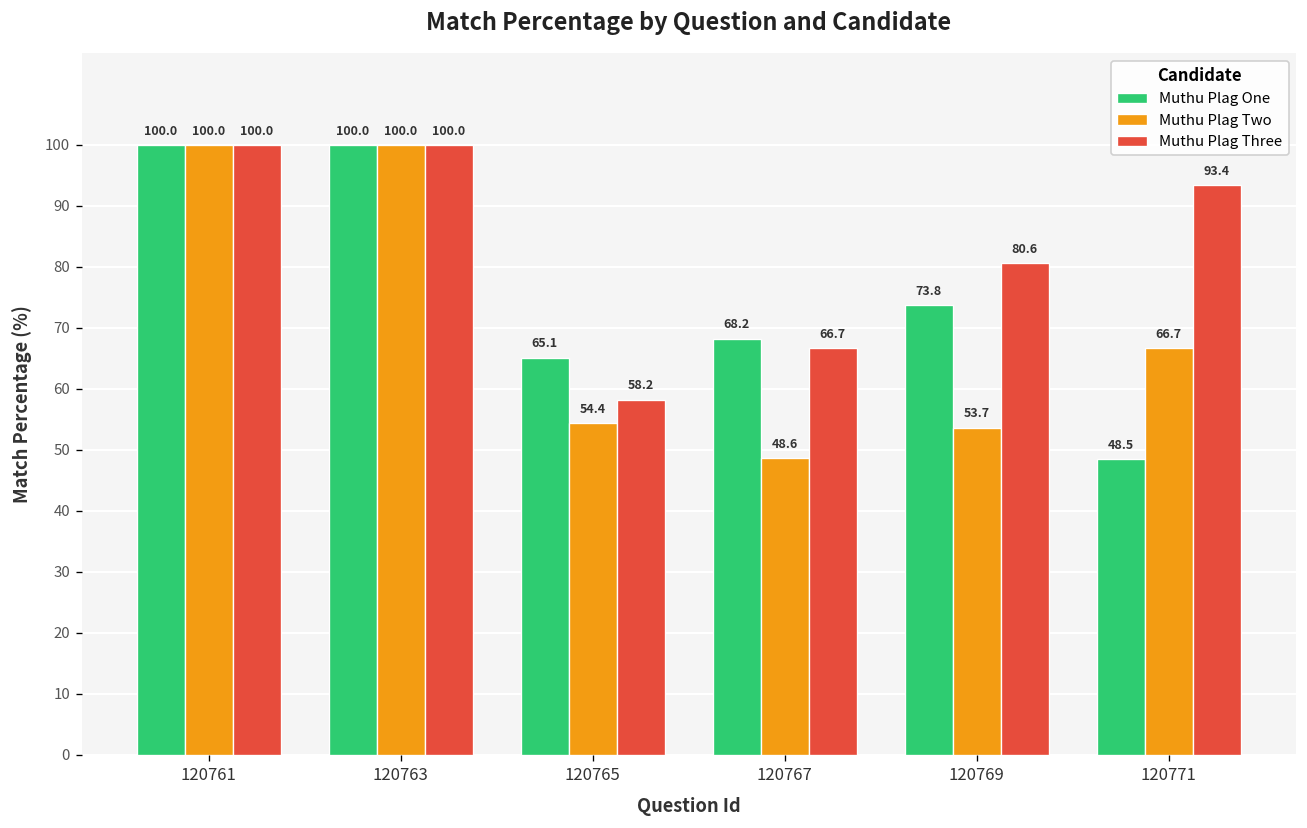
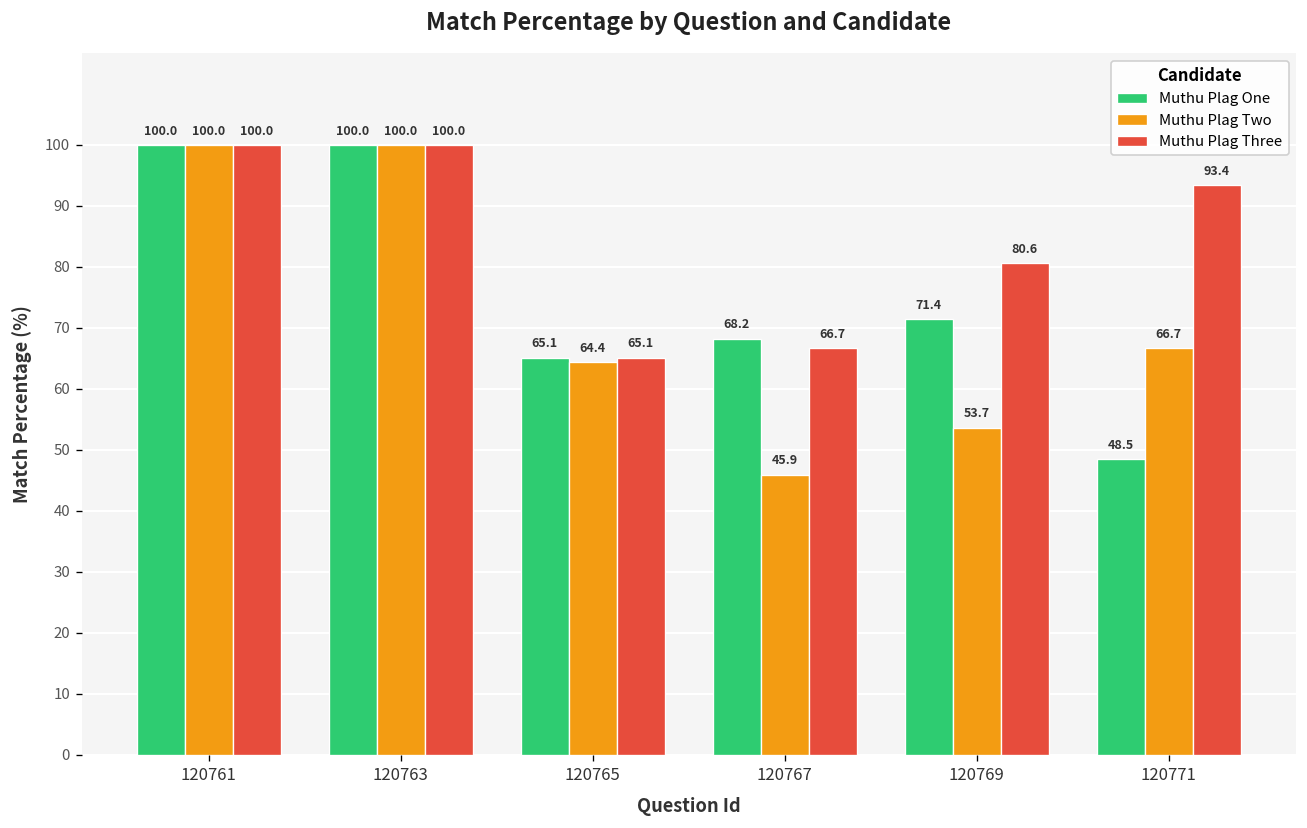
  {
    "Muthu Plag One": {
      "120761": 100.0,
      "120763": 100.0,
      "120765": 65.1,
      "120767": 68.2,
-     "120769": 73.8,
+     "120769": 71.4,
      "120771": 48.5
    },
    "Muthu Plag Two": {
      "120761": 100.0,
      "120763": 100.0,
-     "120765": 54.4,
-     "120767": 48.6,
+     "120765": 64.4,
+     "120767": 45.9,
      "120769": 53.7,
      "120771": 66.7
    },
    "Muthu Plag Three": {
      "120761": 100.0,
      "120763": 100.0,
-     "120765": 58.2,
+     "120765": 65.1,
      "120767": 66.7,
      "120769": 80.6,
      "120771": 93.4
    }
  }
